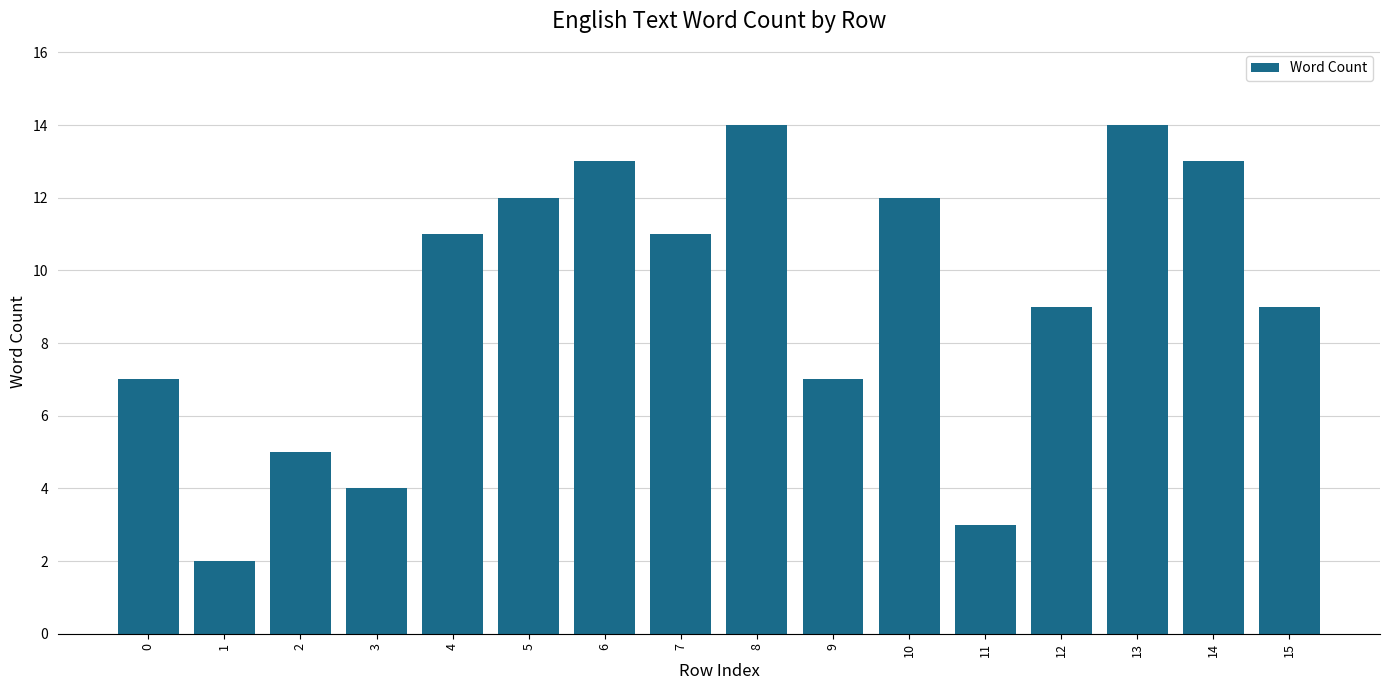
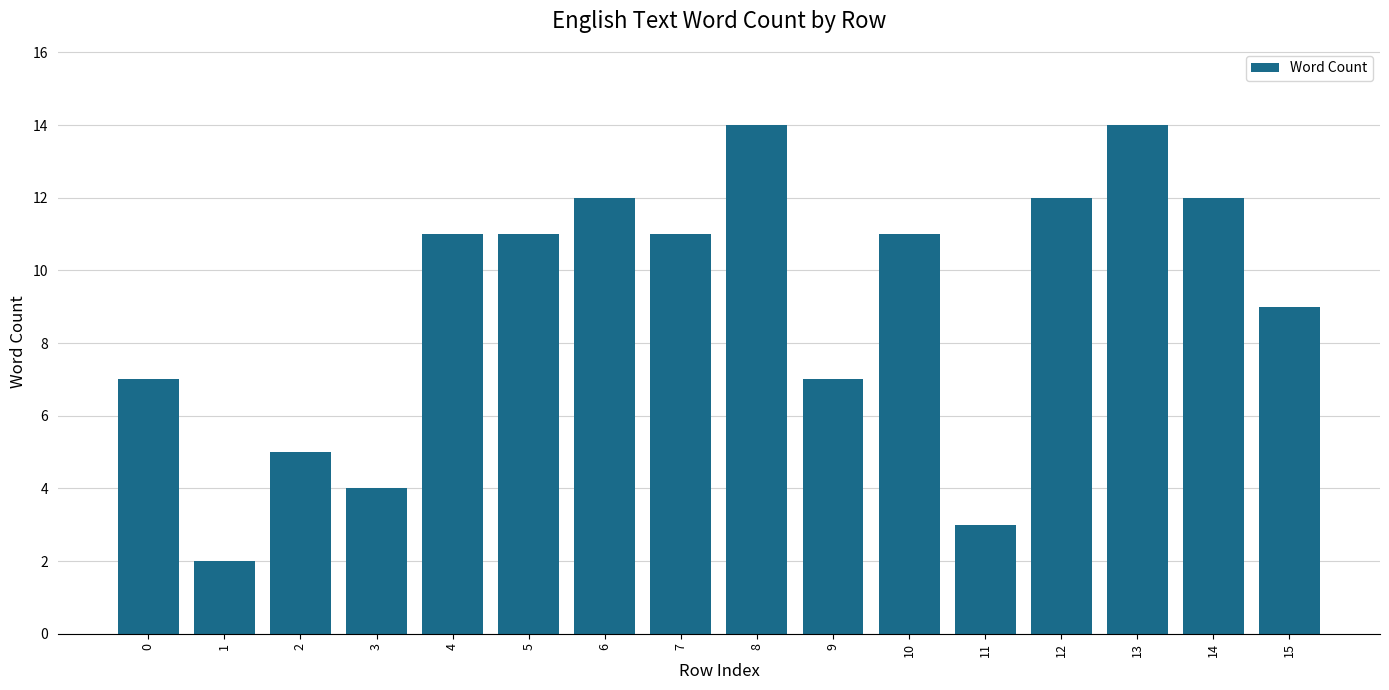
  {
    "0": 7,
    "1": 2,
    "2": 5,
    "3": 4,
    "4": 11,
-   "5": 12,
-   "6": 13,
+   "5": 11,
+   "6": 12,
    "7": 11,
    "8": 14,
    "9": 7,
-   "10": 12,
+   "10": 11,
    "11": 3,
-   "12": 9,
+   "12": 12,
    "13": 14,
-   "14": 13,
+   "14": 12,
    "15": 9
  }
